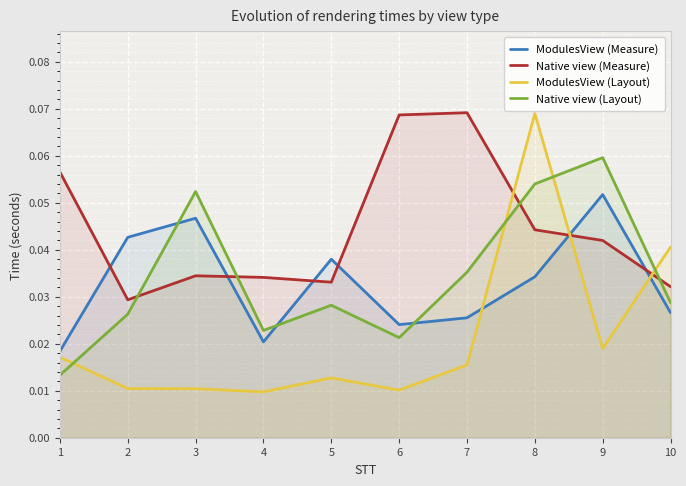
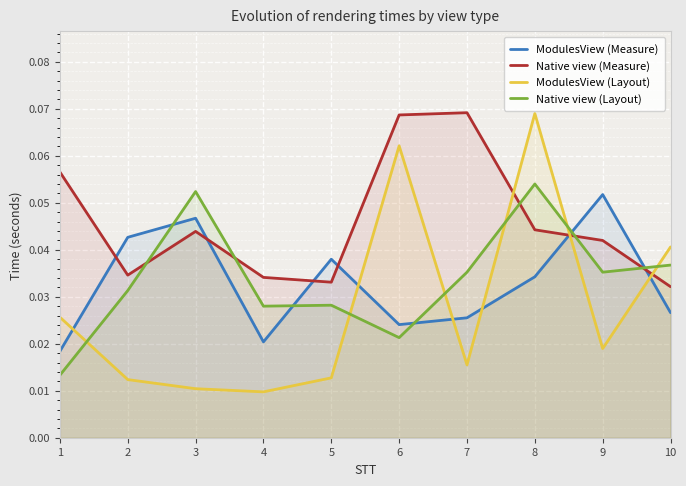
  {
    "ModulesView (Measure)": {
      "1": 0.018,
      "2": 0.043,
      "3": 0.047,
      "4": 0.020,
      "5": 0.038,
      "6": 0.024,
      "7": 0.026,
      "8": 0.034,
      "9": 0.052,
      "10": 0.027
    },
    "Native view (Measure)": {
      "1": 0.057,
-     "2": 0.029,
-     "3": 0.034,
+     "2": 0.035,
+     "3": 0.044,
      "4": 0.034,
      "5": 0.033,
      "6": 0.069,
      "7": 0.069,
      "8": 0.044,
      "9": 0.042,
      "10": 0.032
    },
    "ModulesView (Layout)": {
-     "1": 0.017,
-     "2": 0.010,
+     "1": 0.026,
+     "2": 0.012,
      "3": 0.010,
      "4": 0.010,
      "5": 0.013,
-     "6": 0.010,
+     "6": 0.062,
      "7": 0.016,
      "8": 0.069,
      "9": 0.019,
      "10": 0.041
    },
    "Native view (Layout)": {
      "1": 0.013,
-     "2": 0.026,
+     "2": 0.031,
      "3": 0.052,
-     "4": 0.023,
+     "4": 0.028,
      "5": 0.028,
      "6": 0.021,
      "7": 0.035,
      "8": 0.054,
-     "9": 0.060,
-     "10": 0.029
+     "9": 0.035,
+     "10": 0.037
    }
  }
